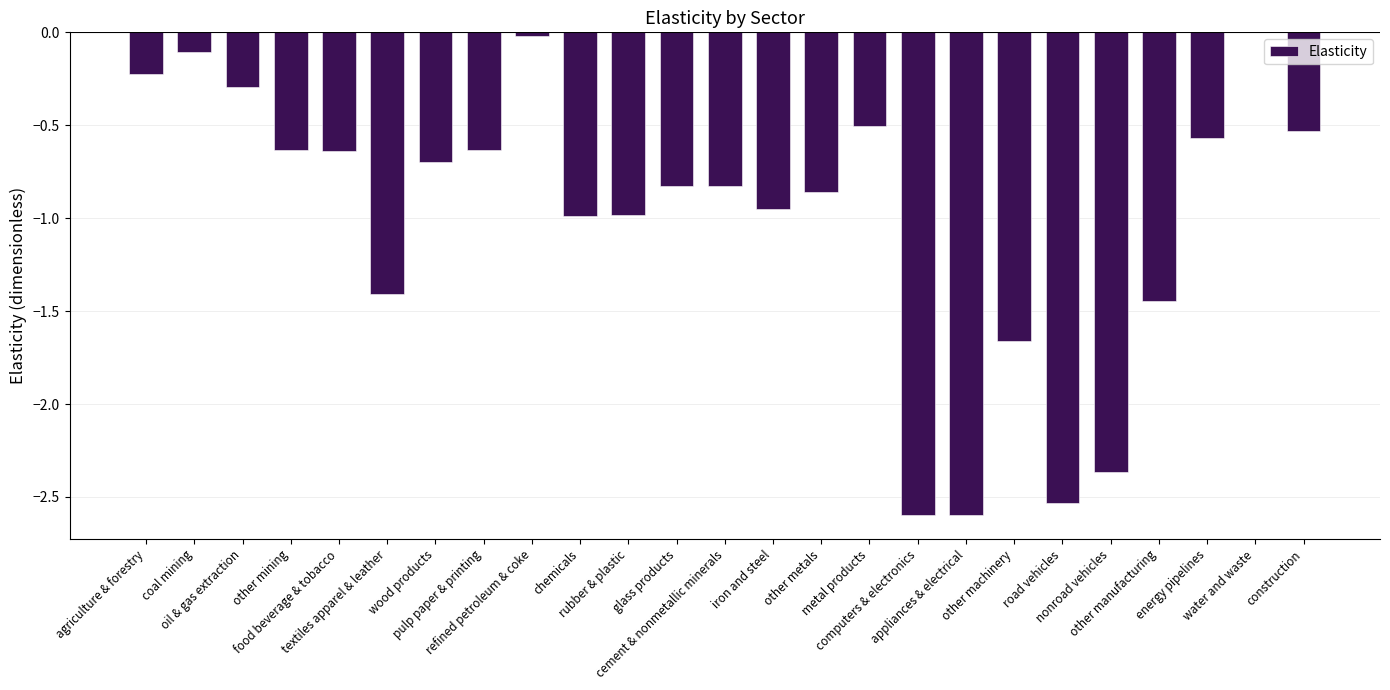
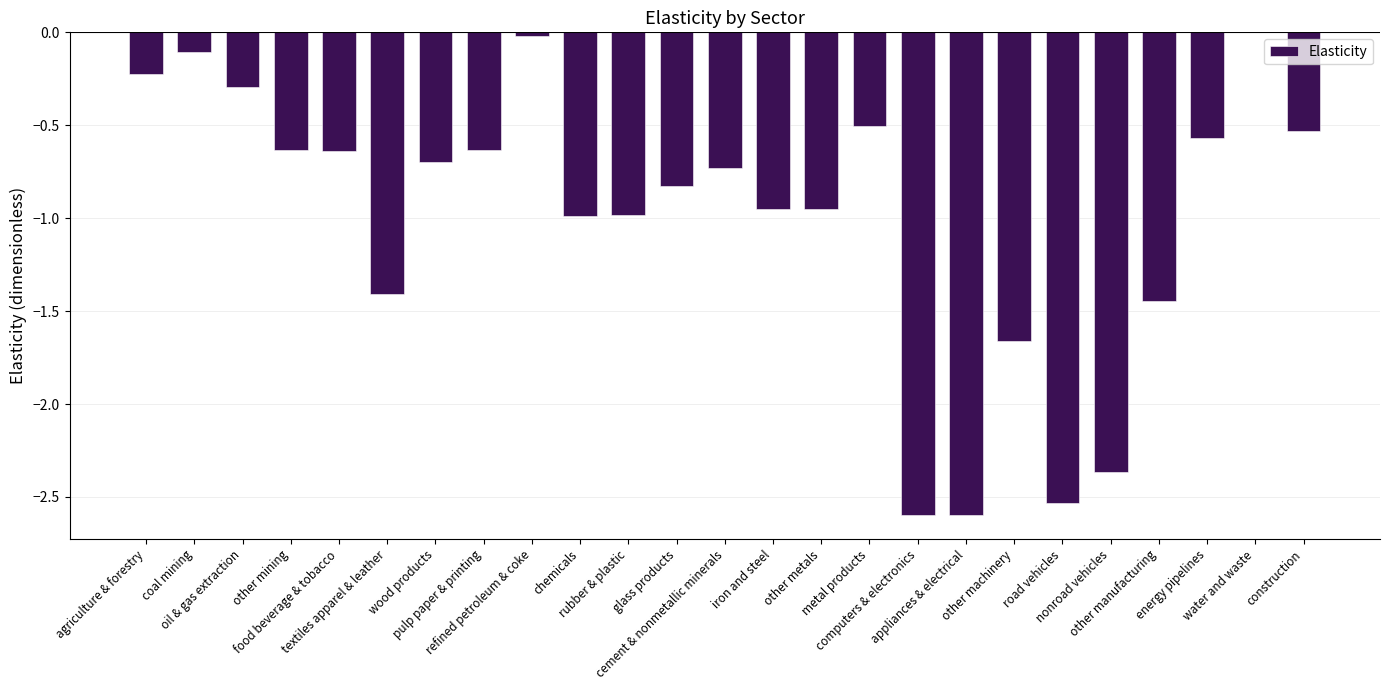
  {
    "agriculture & forestry": -0.22,
    "coal mining": -0.11,
    "oil & gas extraction": -0.30,
    "other mining": -0.63,
    "food beverage & tobacco": -0.64,
    "textiles apparel & leather": -1.41,
    "wood products": -0.70,
    "pulp paper & printing": -0.63,
    "refined petroleum & coke": -0.02,
    "chemicals": -0.99,
    "rubber & plastic": -0.99,
    "glass products": -0.83,
-   "cement & nonmetallic minerals": -0.83,
+   "cement & nonmetallic minerals": -0.73,
    "iron and steel": -0.95,
-   "other metals": -0.86,
+   "other metals": -0.95,
    "metal products": -0.51,
    "computers & electronics": -2.60,
    "appliances & electrical": -2.60,
    "other machinery": -1.66,
    "road vehicles": -2.53,
    "nonroad vehicles": -2.37,
    "other manufacturing": -1.44,
    "energy pipelines": -0.57,
    "water and waste": 0.00,
    "construction": -0.53
  }
